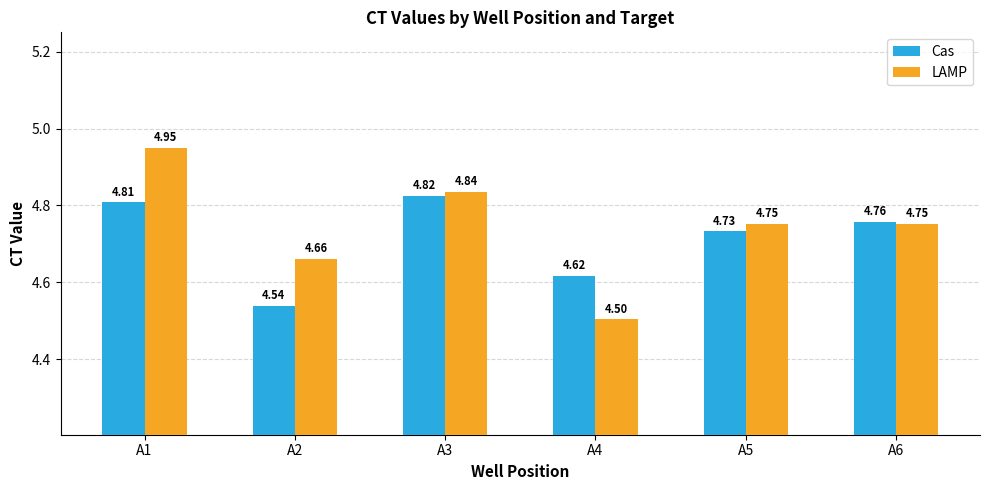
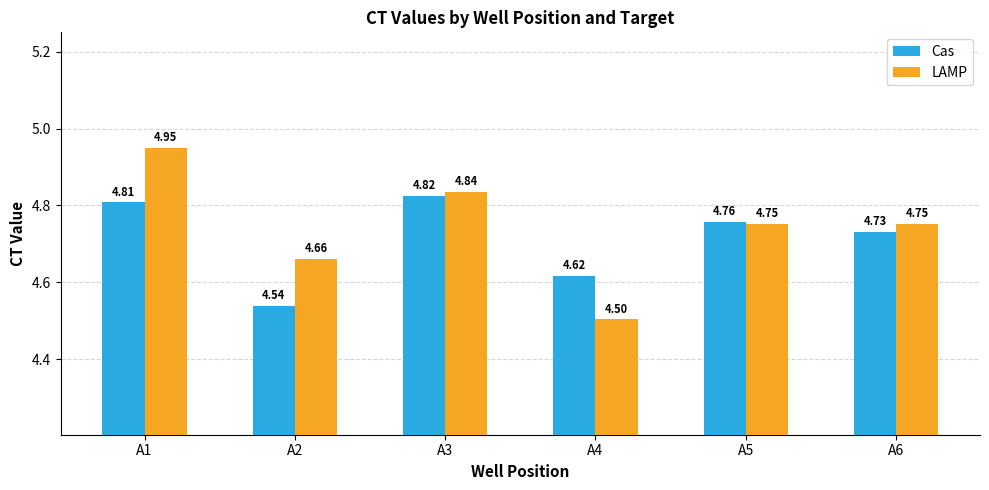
  {
    "Cas": {
      "A1": 4.81,
      "A2": 4.54,
      "A3": 4.82,
      "A4": 4.62,
-     "A5": 4.73,
-     "A6": 4.76
+     "A5": 4.76,
+     "A6": 4.73
    },
    "LAMP": {
      "A1": 4.95,
      "A2": 4.66,
      "A3": 4.84,
      "A4": 4.50,
      "A5": 4.75,
      "A6": 4.75
    }
  }
